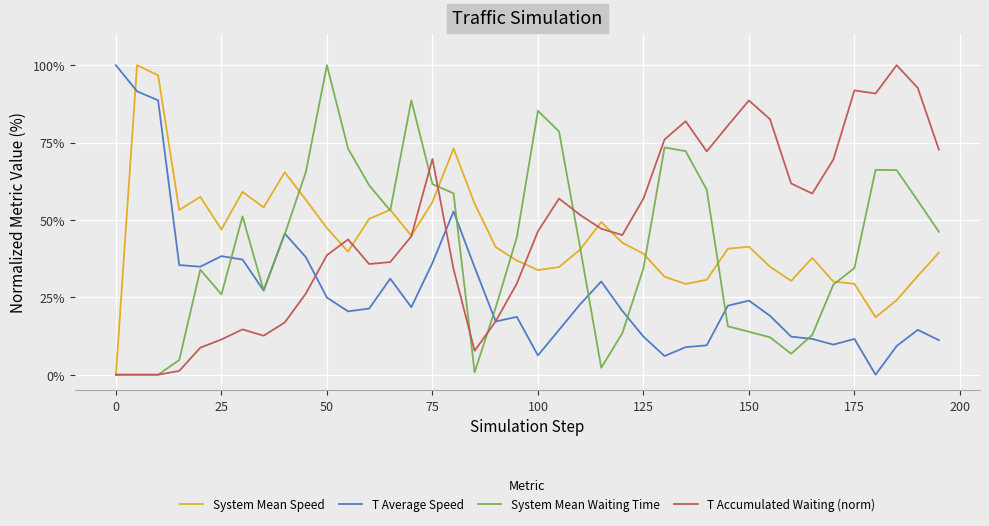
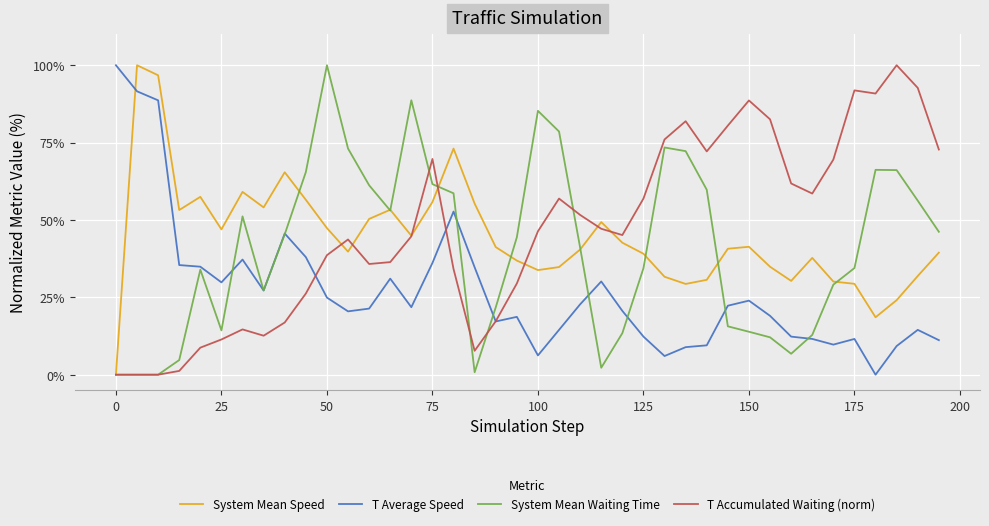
  {
    "System Mean Speed": {
      "25": "47%",
      "50": "47%",
      "75": "56%",
      "100": "34%",
      "125": "39%",
      "150": "41%",
      "175": "29%"
    },
    "T Average Speed": {
      "0": "100%",
-     "25": "38%",
+     "25": "30%",
      "50": "25%",
      "75": "36%",
      "100": "6%",
      "125": "12%",
      "150": "24%",
      "175": "12%"
    },
    "System Mean Waiting Time": {
-     "25": "26%",
+     "25": "14%",
      "50": "100%",
      "75": "62%",
      "100": "85%",
      "125": "34%",
      "150": "14%",
      "175": "34%"
    },
    "T Accumulated Waiting (norm)": {
      "25": "11%",
      "50": "39%",
      "75": "70%",
      "100": "46%",
      "125": "57%",
      "150": "89%",
      "175": "92%"
    }
  }
